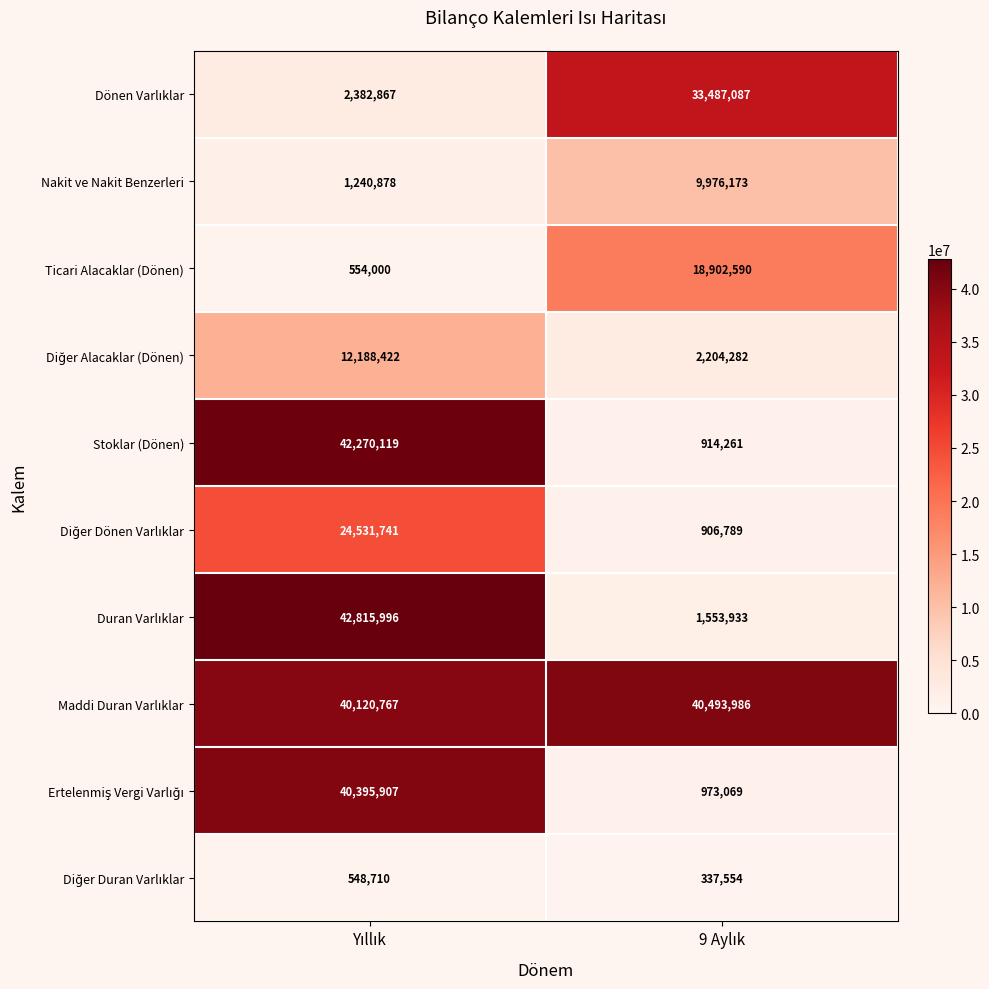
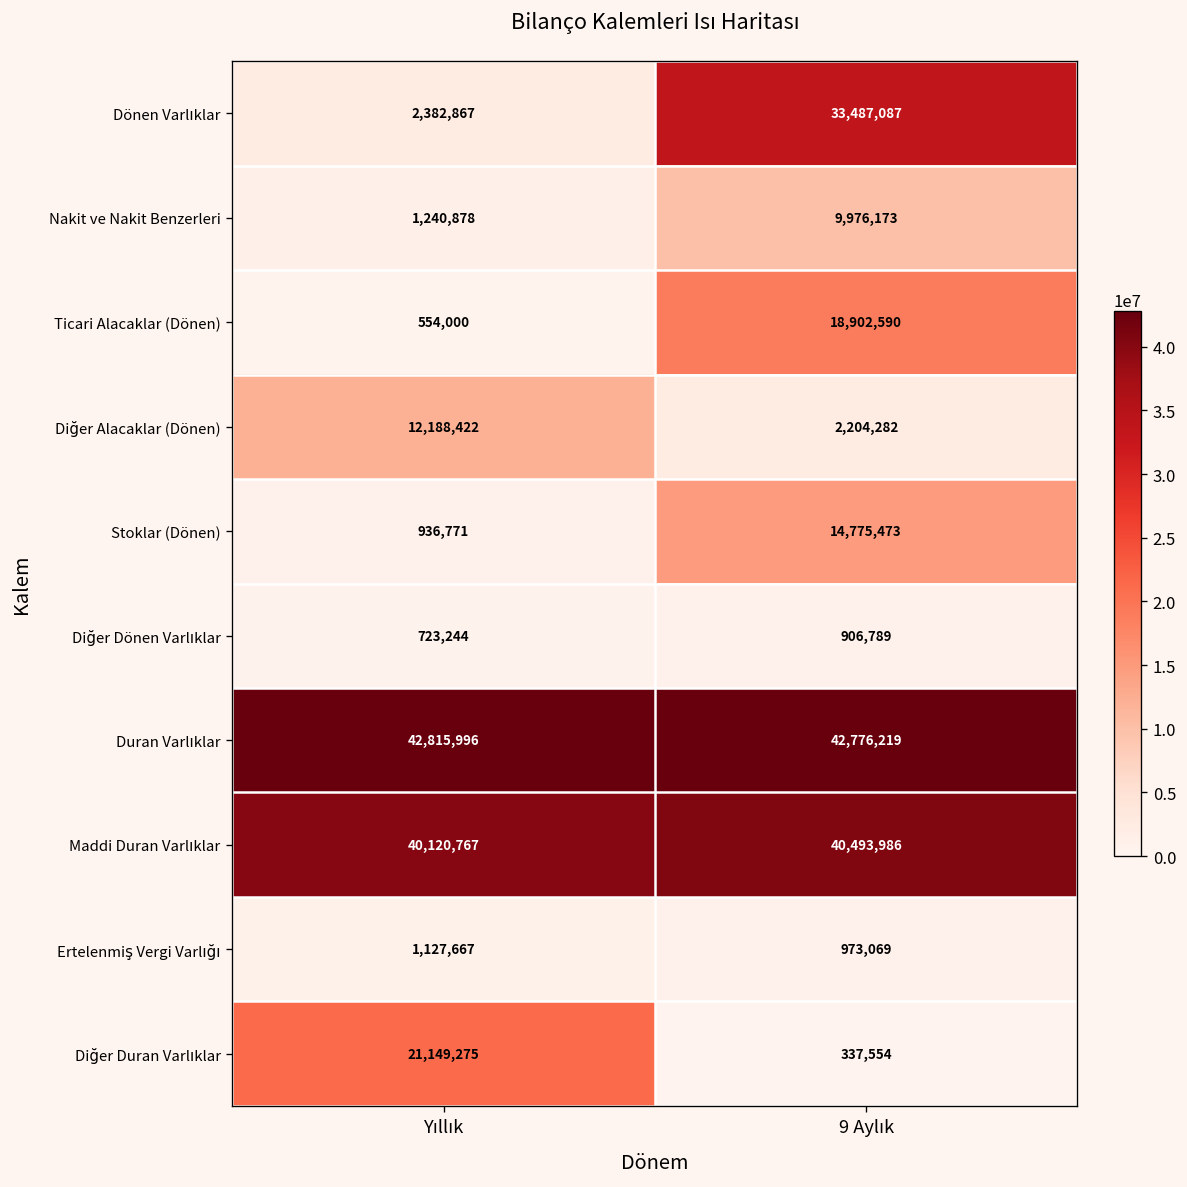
  {
    "Dönen Varlıklar": {
      "Yıllık": "2,382,867",
      "9 Aylık": "33,487,087"
    },
    "Nakit ve Nakit Benzerleri": {
      "Yıllık": "1,240,878",
      "9 Aylık": "9,976,173"
    },
    "Ticari Alacaklar (Dönen)": {
      "Yıllık": "554,000",
      "9 Aylık": "18,902,590"
    },
    "Diğer Alacaklar (Dönen)": {
      "Yıllık": "12,188,422",
      "9 Aylık": "2,204,282"
    },
    "Stoklar (Dönen)": {
-     "Yıllık": "42,270,119",
-     "9 Aylık": "914,261"
+     "Yıllık": "936,771",
+     "9 Aylık": "14,775,473"
    },
    "Diğer Dönen Varlıklar": {
-     "Yıllık": "24,531,741",
+     "Yıllık": "723,244",
      "9 Aylık": "906,789"
    },
    "Duran Varlıklar": {
      "Yıllık": "42,815,996",
-     "9 Aylık": "1,553,933"
+     "9 Aylık": "42,776,219"
    },
    "Maddi Duran Varlıklar": {
      "Yıllık": "40,120,767",
      "9 Aylık": "40,493,986"
    },
    "Ertelenmiş Vergi Varlığı": {
-     "Yıllık": "40,395,907",
+     "Yıllık": "1,127,667",
      "9 Aylık": "973,069"
    },
    "Diğer Duran Varlıklar": {
-     "Yıllık": "548,710",
+     "Yıllık": "21,149,275",
      "9 Aylık": "337,554"
    }
  }
